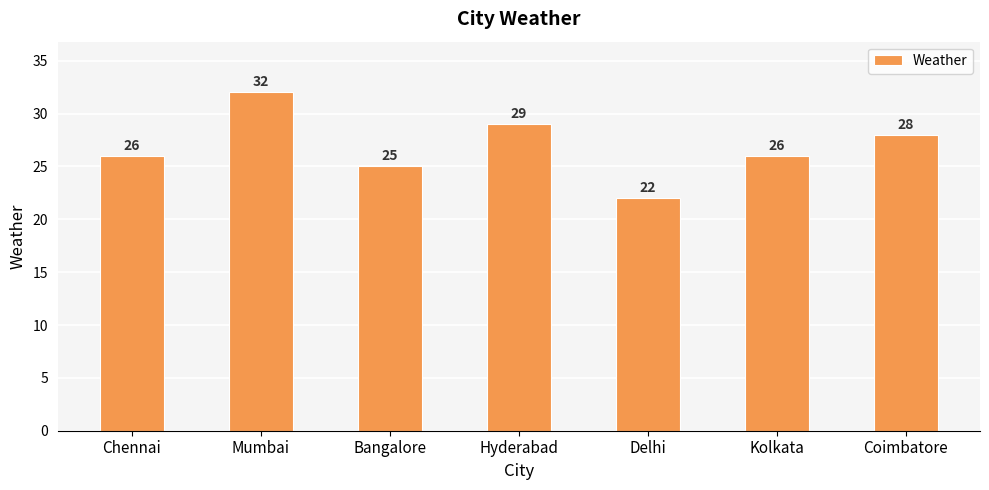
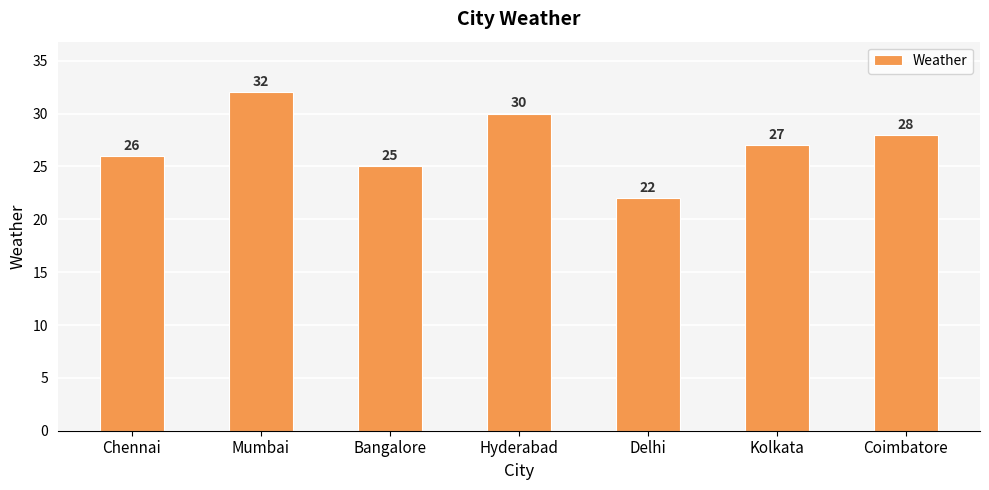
  {
    "Chennai": 26,
    "Mumbai": 32,
    "Bangalore": 25,
-   "Hyderabad": 29,
+   "Hyderabad": 30,
    "Delhi": 22,
-   "Kolkata": 26,
+   "Kolkata": 27,
    "Coimbatore": 28
  }
